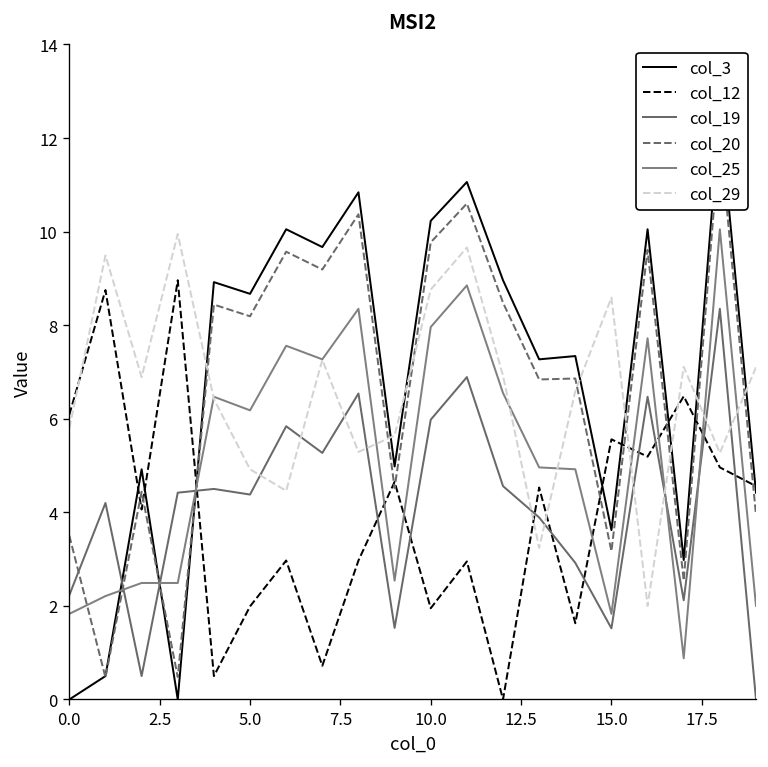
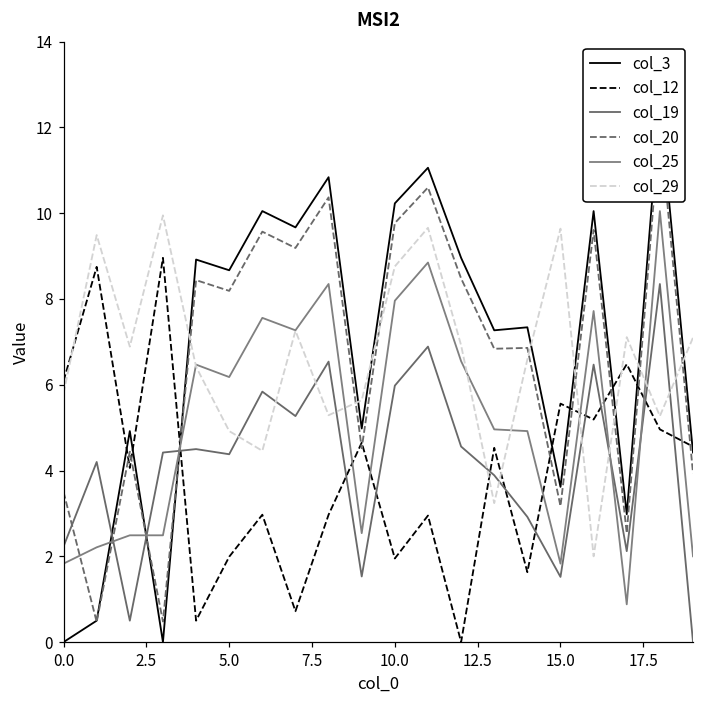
  {
    "col_29": {
      "0.0": 5.8,
      "5.0": 4.9,
      "10.0": 8.8,
-     "15.0": 8.6
+     "15.0": 9.6
    }
  }
